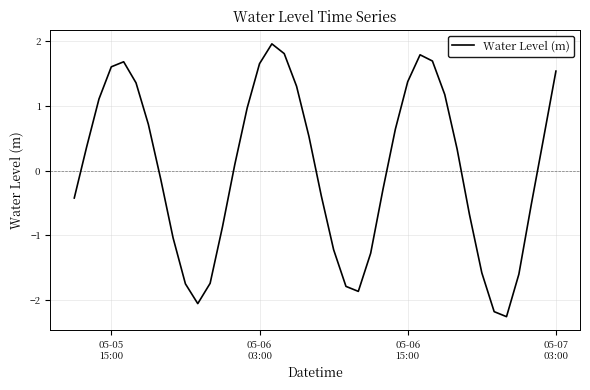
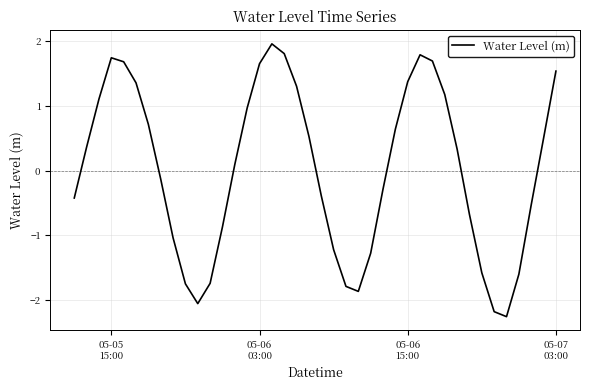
  {
-   "05-05 15:00": 1.6,
+   "05-05 15:00": 1.7,
    "05-06 03:00": 1.7,
    "05-06 15:00": 1.4,
    "05-07 03:00": 1.5
  }
